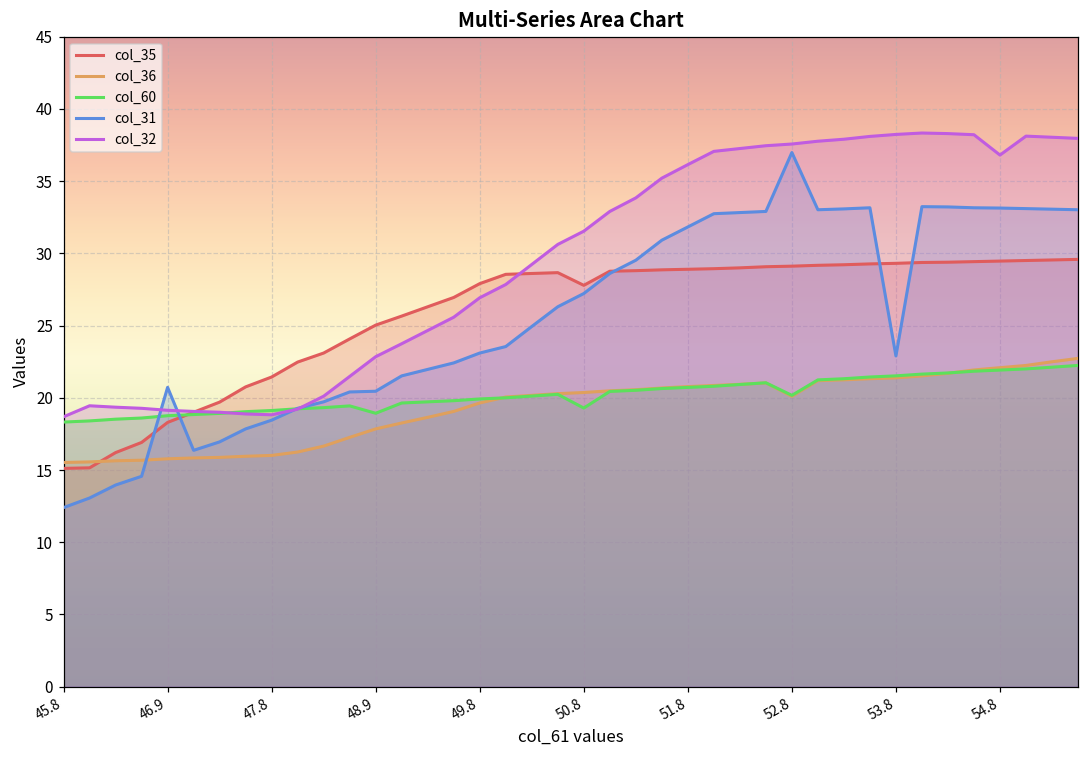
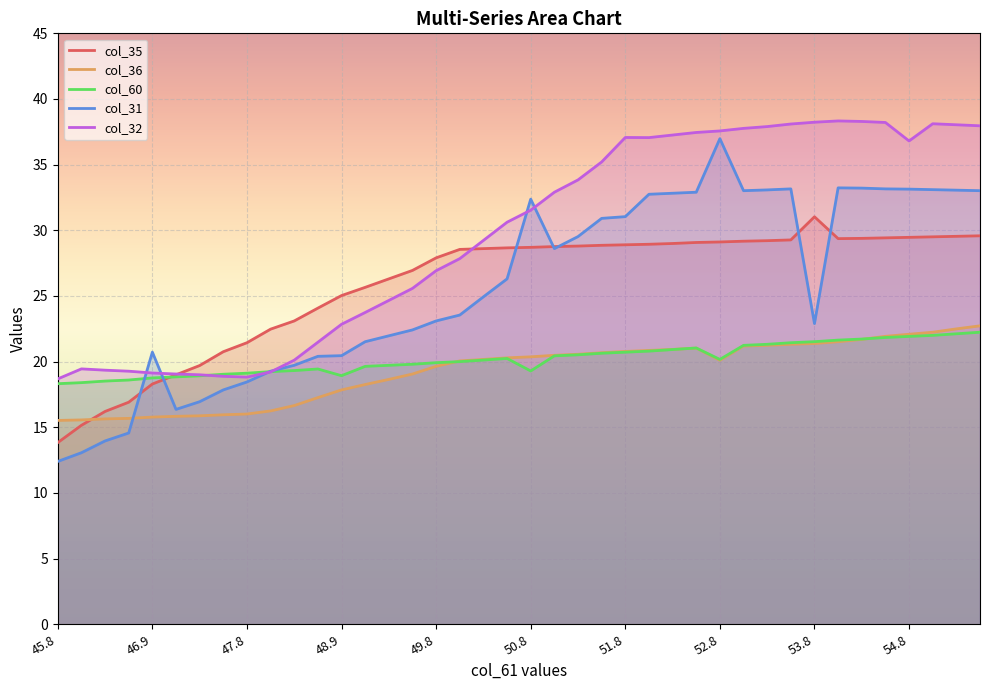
  {
    "col_35": {
-     "45.8": 15.1,
+     "45.8": 13.8,
      "46.9": 18.3,
      "47.8": 21.4,
      "48.9": 25.0,
      "49.8": 27.9,
-     "50.8": 27.8,
+     "50.8": 28.7,
      "51.8": 28.9,
      "52.8": 29.1,
-     "53.8": 29.3,
+     "53.8": 31.0,
      "54.8": 29.5
    },
    "col_36": {
      "45.8": 15.5,
      "46.9": 15.8,
      "47.8": 16.0,
      "48.9": 17.8,
      "49.8": 19.6,
      "50.8": 20.4
    },
    "col_60": {
      "45.8": 18.3,
      "46.9": 18.8,
      "47.8": 19.1,
      "48.9": 18.9,
      "49.8": 19.9,
      "50.8": 19.3
    },
    "col_31": {
      "45.8": 12.4,
      "46.9": 20.7,
      "47.8": 18.5,
      "48.9": 20.5,
      "49.8": 23.1,
-     "50.8": 27.2,
-     "51.8": 31.8,
+     "50.8": 32.4,
+     "51.8": 31.0,
      "52.8": 37.0,
      "53.8": 22.9,
      "54.8": 33.1
    },
    "col_32": {
      "45.8": 18.7,
      "46.9": 19.1,
      "47.8": 18.8,
      "48.9": 22.8,
      "49.8": 26.9,
      "50.8": 31.5,
-     "51.8": 36.1,
+     "51.8": 37.1,
      "52.8": 37.6,
      "53.8": 38.2,
      "54.8": 36.8
    }
  }
